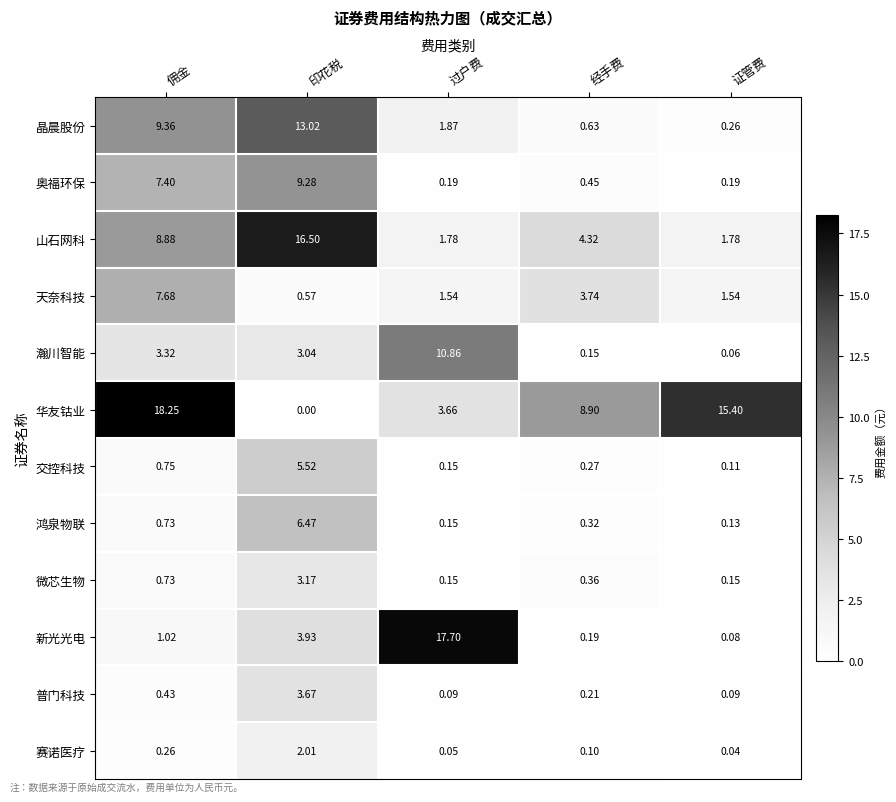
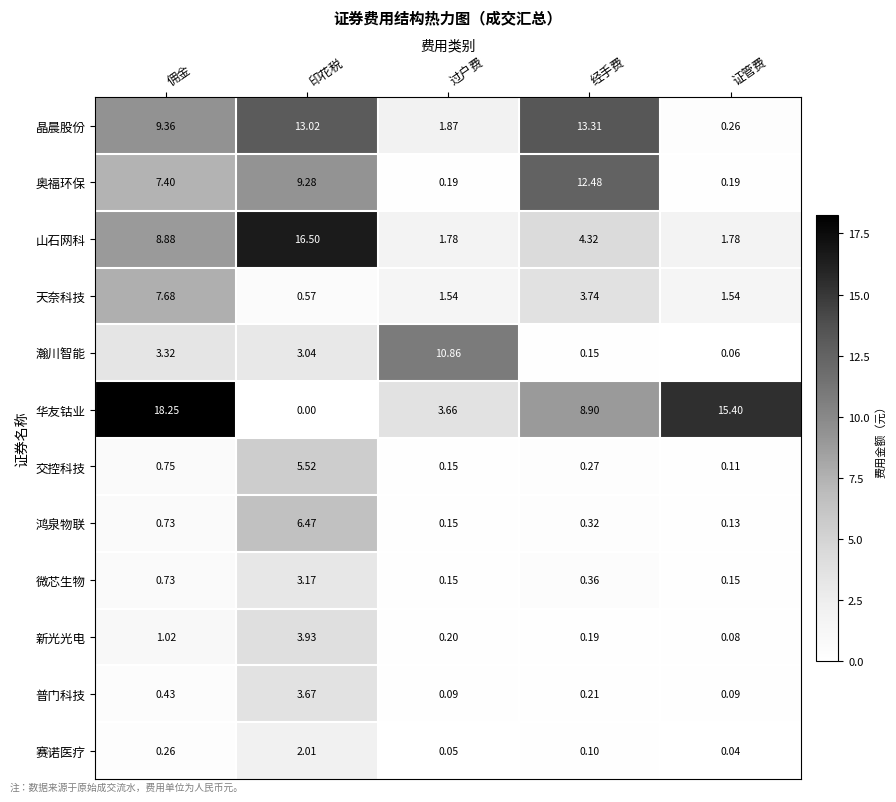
  {
    "晶晨股份": {
      "佣金": 9.36,
      "印花税": 13.02,
      "过户费": 1.87,
-     "经手费": 0.63,
+     "经手费": 13.31,
      "证管费": 0.26
    },
    "奥福环保": {
      "佣金": 7.40,
      "印花税": 9.28,
      "过户费": 0.19,
-     "经手费": 0.45,
+     "经手费": 12.48,
      "证管费": 0.19
    },
    "山石网科": {
      "佣金": 8.88,
      "印花税": 16.50,
      "过户费": 1.78,
      "经手费": 4.32,
      "证管费": 1.78
    },
    "天奈科技": {
      "佣金": 7.68,
      "印花税": 0.57,
      "过户费": 1.54,
      "经手费": 3.74,
      "证管费": 1.54
    },
    "瀚川智能": {
      "佣金": 3.32,
      "印花税": 3.04,
      "过户费": 10.86,
      "经手费": 0.15,
      "证管费": 0.06
    },
    "华友钴业": {
      "佣金": 18.25,
      "印花税": 0.00,
      "过户费": 3.66,
      "经手费": 8.90,
      "证管费": 15.40
    },
    "交控科技": {
      "佣金": 0.75,
      "印花税": 5.52,
      "过户费": 0.15,
      "经手费": 0.27,
      "证管费": 0.11
    },
    "鸿泉物联": {
      "佣金": 0.73,
      "印花税": 6.47,
      "过户费": 0.15,
      "经手费": 0.32,
      "证管费": 0.13
    },
    "微芯生物": {
      "佣金": 0.73,
      "印花税": 3.17,
      "过户费": 0.15,
      "经手费": 0.36,
      "证管费": 0.15
    },
    "新光光电": {
      "佣金": 1.02,
      "印花税": 3.93,
-     "过户费": 17.70,
+     "过户费": 0.20,
      "经手费": 0.19,
      "证管费": 0.08
    },
    "普门科技": {
      "佣金": 0.43,
      "印花税": 3.67,
      "过户费": 0.09,
      "经手费": 0.21,
      "证管费": 0.09
    },
    "赛诺医疗": {
      "佣金": 0.26,
      "印花税": 2.01,
      "过户费": 0.05,
      "经手费": 0.10,
      "证管费": 0.04
    }
  }
